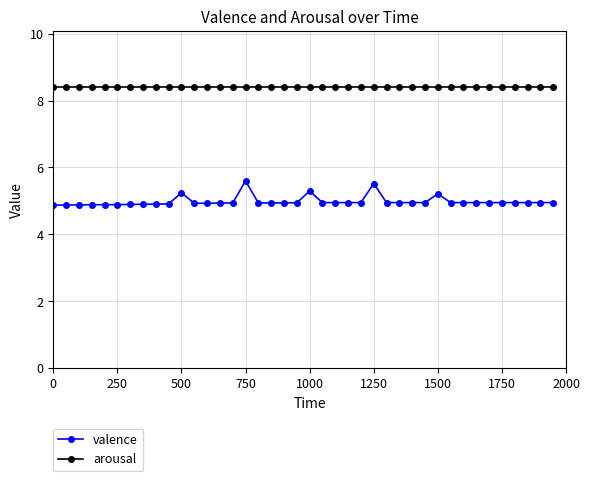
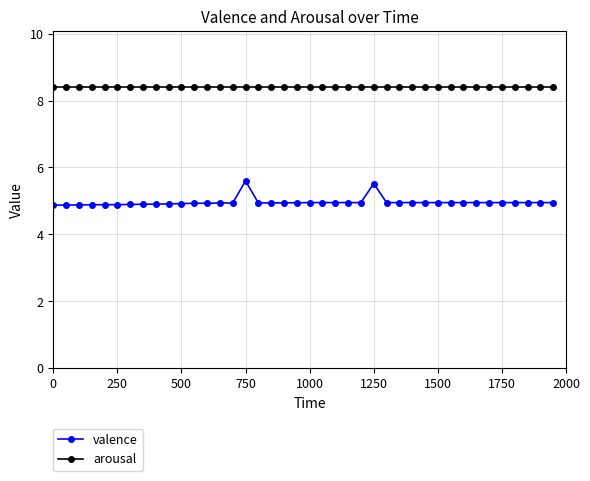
  {
    "valence": {
      "0": 4.9,
      "250": 4.9,
-     "500": 5.2,
+     "500": 4.9,
      "750": 5.6,
-     "1000": 5.3,
+     "1000": 4.9,
      "1250": 5.5,
-     "1500": 5.2,
+     "1500": 4.9,
      "1750": 4.9
    },
    "arousal": {
      "0": 8.4,
      "250": 8.4,
      "500": 8.4,
      "750": 8.4,
      "1000": 8.4,
      "1250": 8.4,
      "1500": 8.4,
      "1750": 8.4
    }
  }
